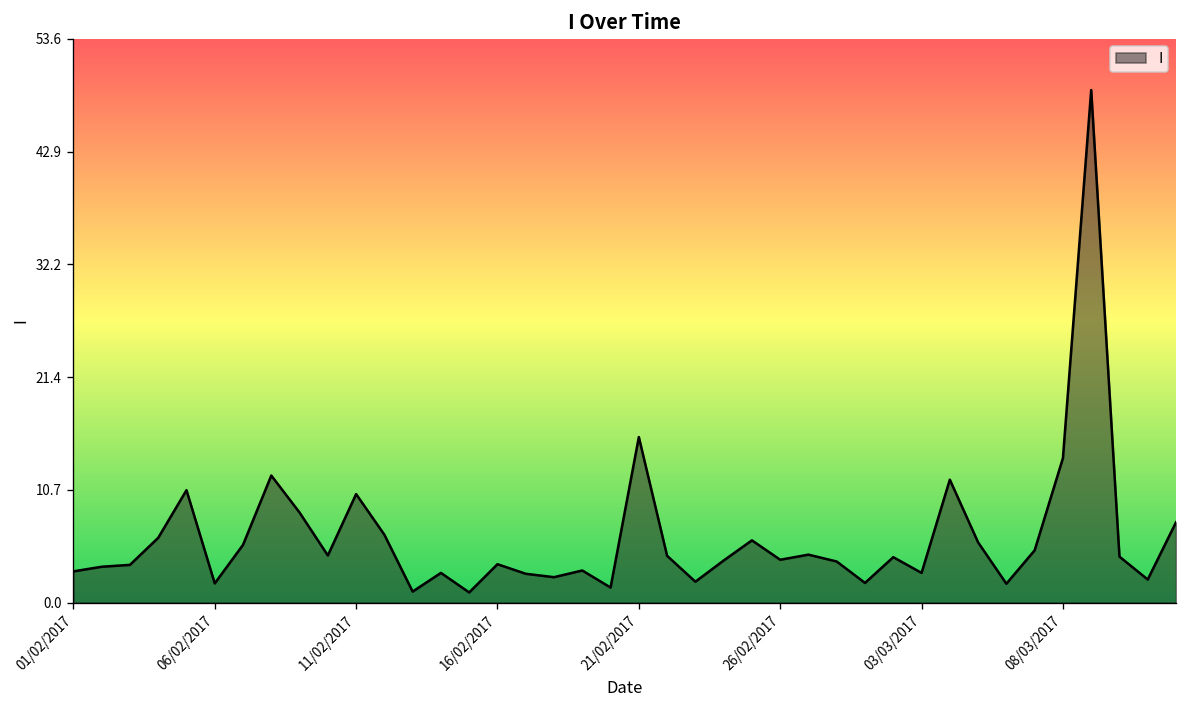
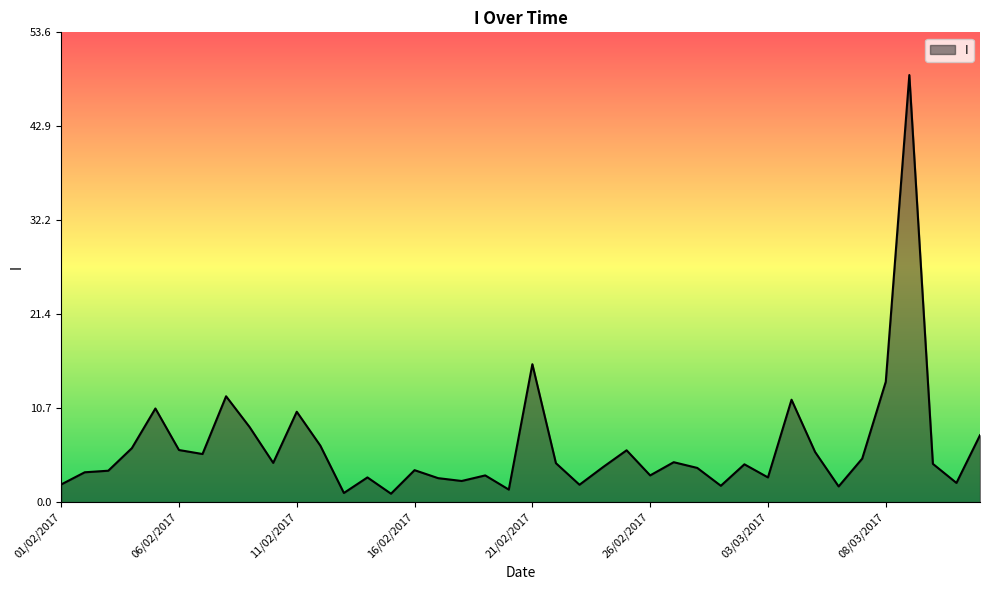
  {
-   "01/02/2017": 3,
-   "06/02/2017": 2,
+   "01/02/2017": 2,
+   "06/02/2017": 6,
    "11/02/2017": 10,
    "16/02/2017": 4,
    "21/02/2017": 16,
-   "26/02/2017": 4,
+   "26/02/2017": 3,
    "03/03/2017": 3,
    "08/03/2017": 14
  }
